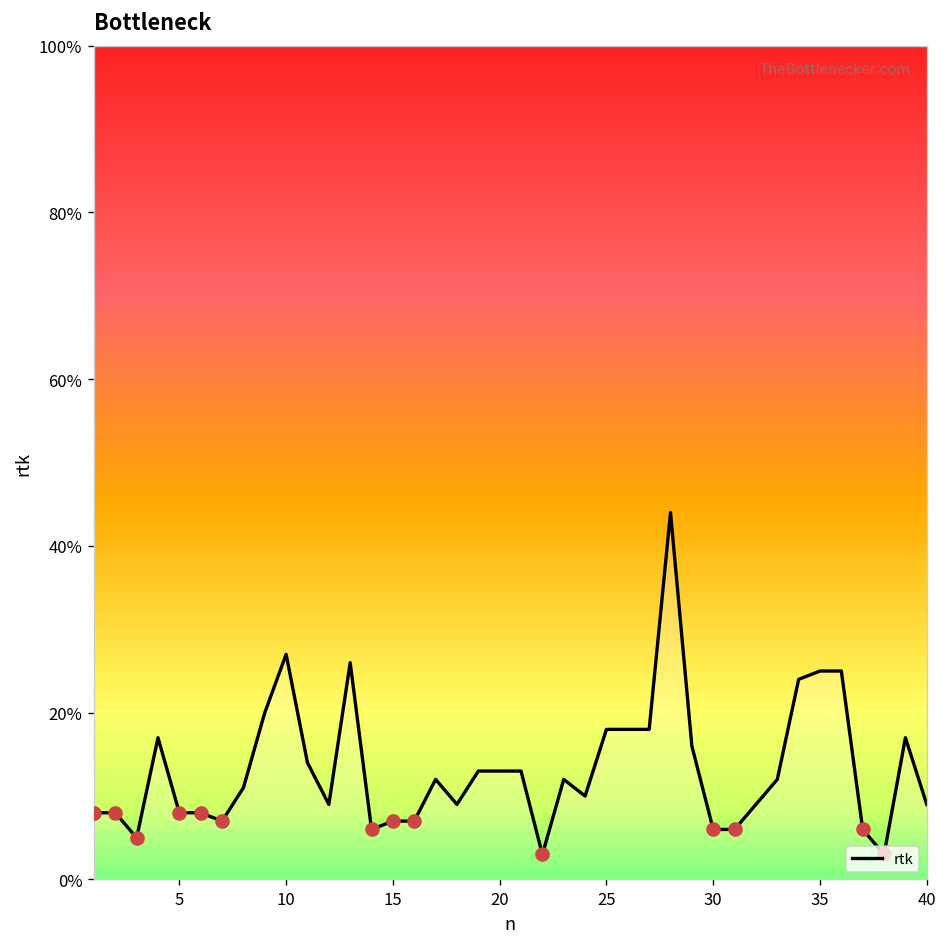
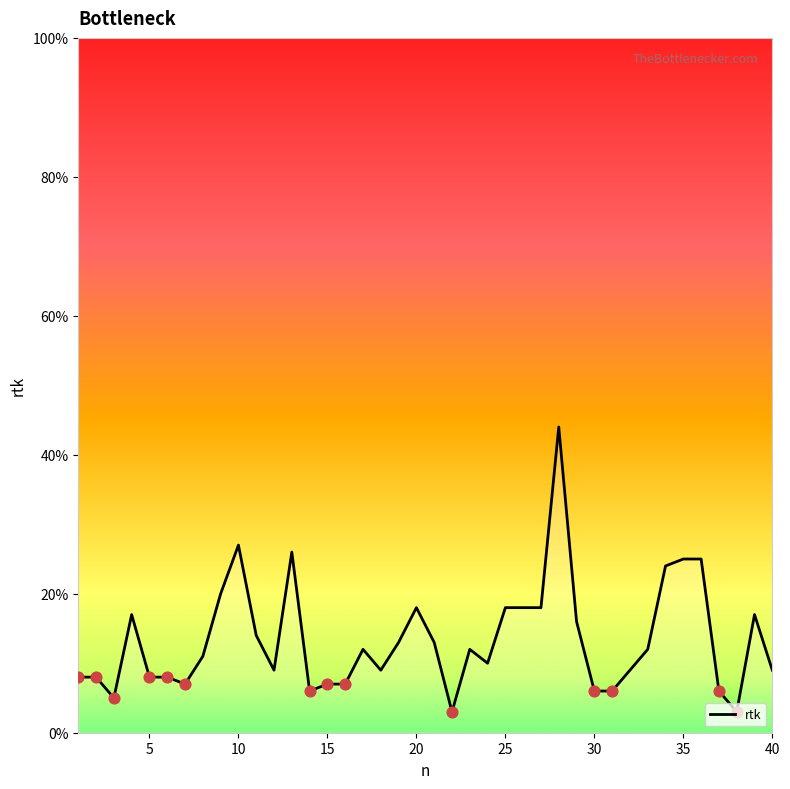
  {
    "rtk": {
      "10": "27%",
-     "20": "13%",
+     "20": "18%",
      "25": "18%",
      "35": "25%",
      "40": "9%"
    }
  }
